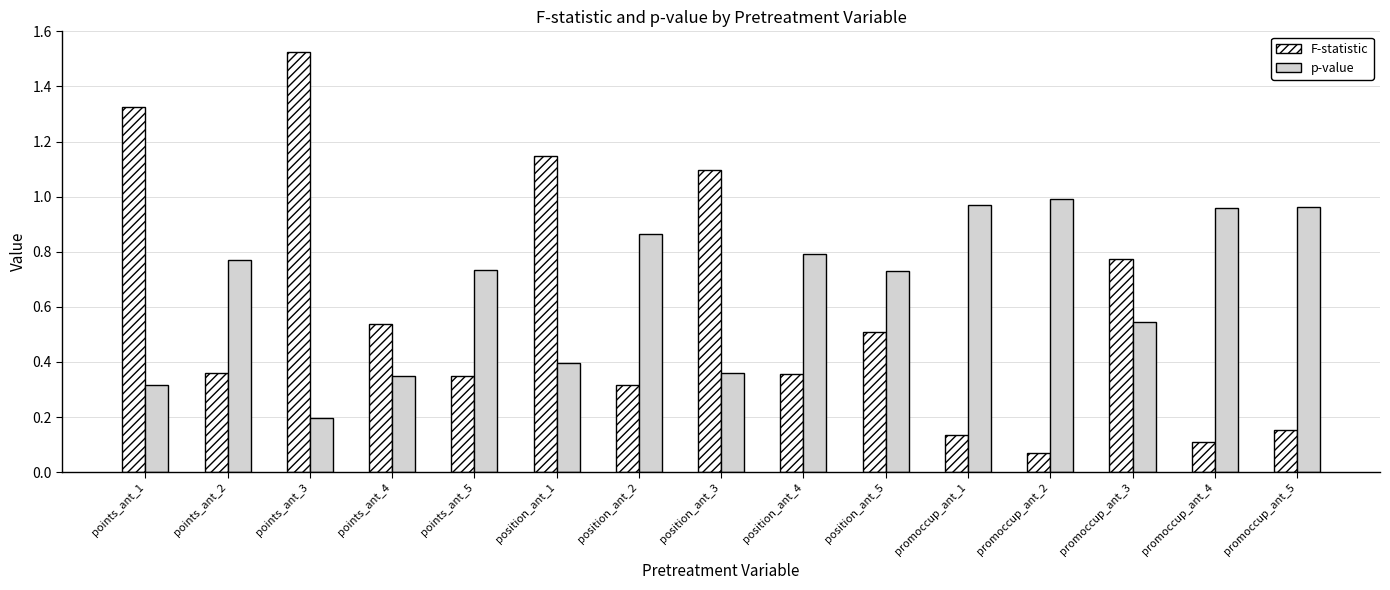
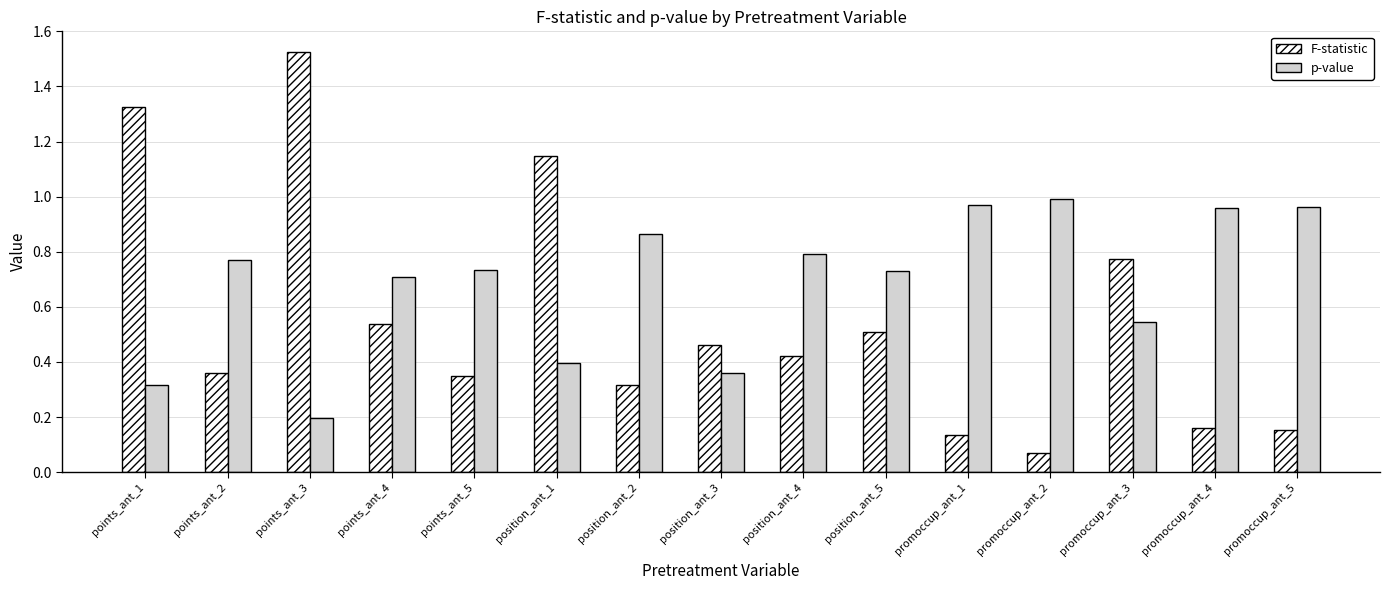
  {
    "F-statistic": {
      "points_ant_1": 1.33,
      "points_ant_2": 0.36,
      "points_ant_3": 1.52,
      "points_ant_4": 0.54,
      "points_ant_5": 0.35,
      "position_ant_1": 1.15,
      "position_ant_2": 0.32,
-     "position_ant_3": 1.10,
-     "position_ant_4": 0.36,
+     "position_ant_3": 0.46,
+     "position_ant_4": 0.42,
      "position_ant_5": 0.51,
      "promoccup_ant_1": 0.14,
      "promoccup_ant_2": 0.07,
      "promoccup_ant_3": 0.77,
-     "promoccup_ant_4": 0.11,
+     "promoccup_ant_4": 0.16,
      "promoccup_ant_5": 0.15
    },
    "p-value": {
      "points_ant_1": 0.32,
      "points_ant_2": 0.77,
      "points_ant_3": 0.20,
-     "points_ant_4": 0.35,
+     "points_ant_4": 0.71,
      "points_ant_5": 0.74,
      "position_ant_1": 0.40,
      "position_ant_2": 0.87,
      "position_ant_3": 0.36,
      "position_ant_4": 0.79,
      "position_ant_5": 0.73,
      "promoccup_ant_1": 0.97,
      "promoccup_ant_2": 0.99,
      "promoccup_ant_3": 0.54,
      "promoccup_ant_4": 0.96,
      "promoccup_ant_5": 0.96
    }
  }
